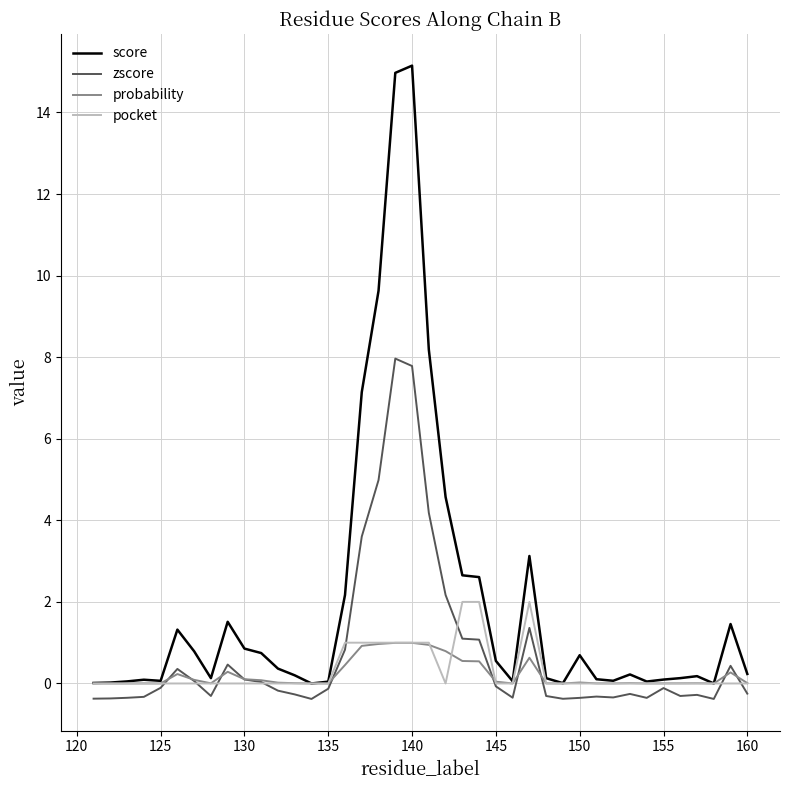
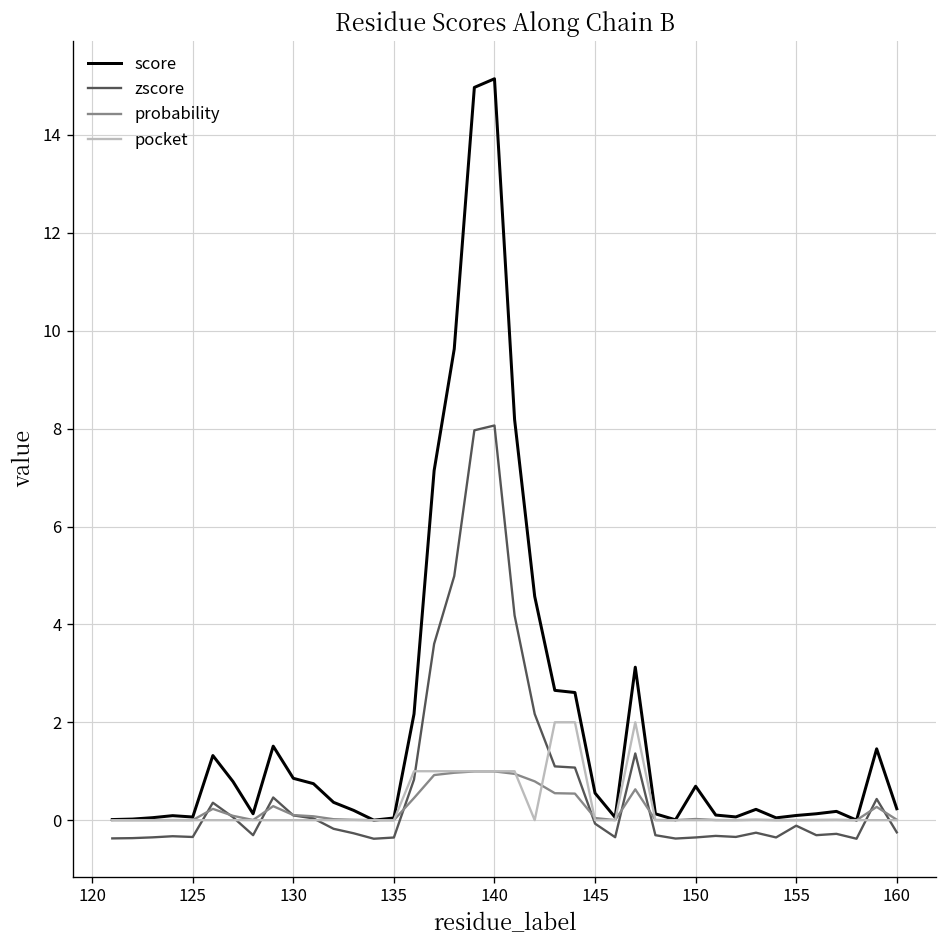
  {
    "score": {
      "125": 0.1,
      "130": 0.9,
      "140": 15.1,
      "145": 0.6,
      "150": 0.7,
      "155": 0.1,
      "160": 0.2
    },
    "zscore": {
-     "125": -0.1,
-     "135": -0.1,
-     "140": 7.8,
+     "125": -0.3,
+     "135": -0.4,
+     "140": 8.1,
      "145": -0.1,
      "150": -0.4,
      "155": -0.1,
      "160": -0.2
    },
    "pocket": {
      "130": 0.0
    }
  }
